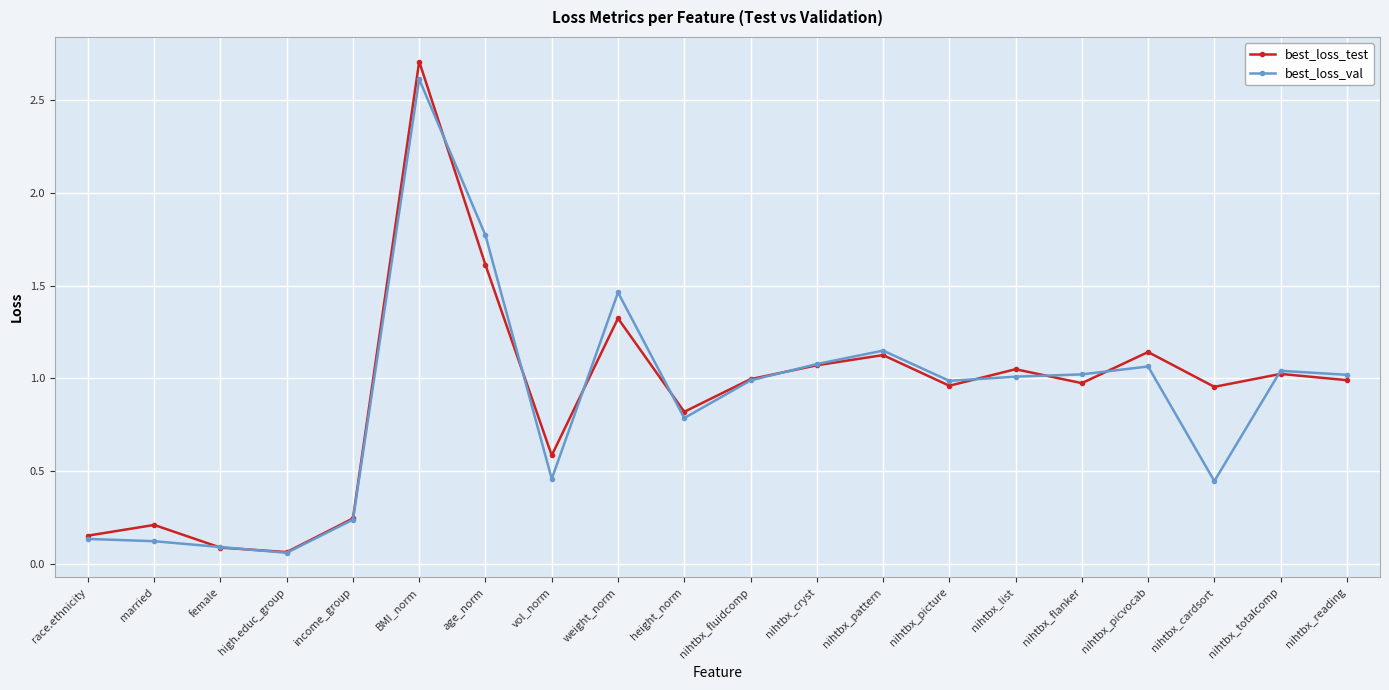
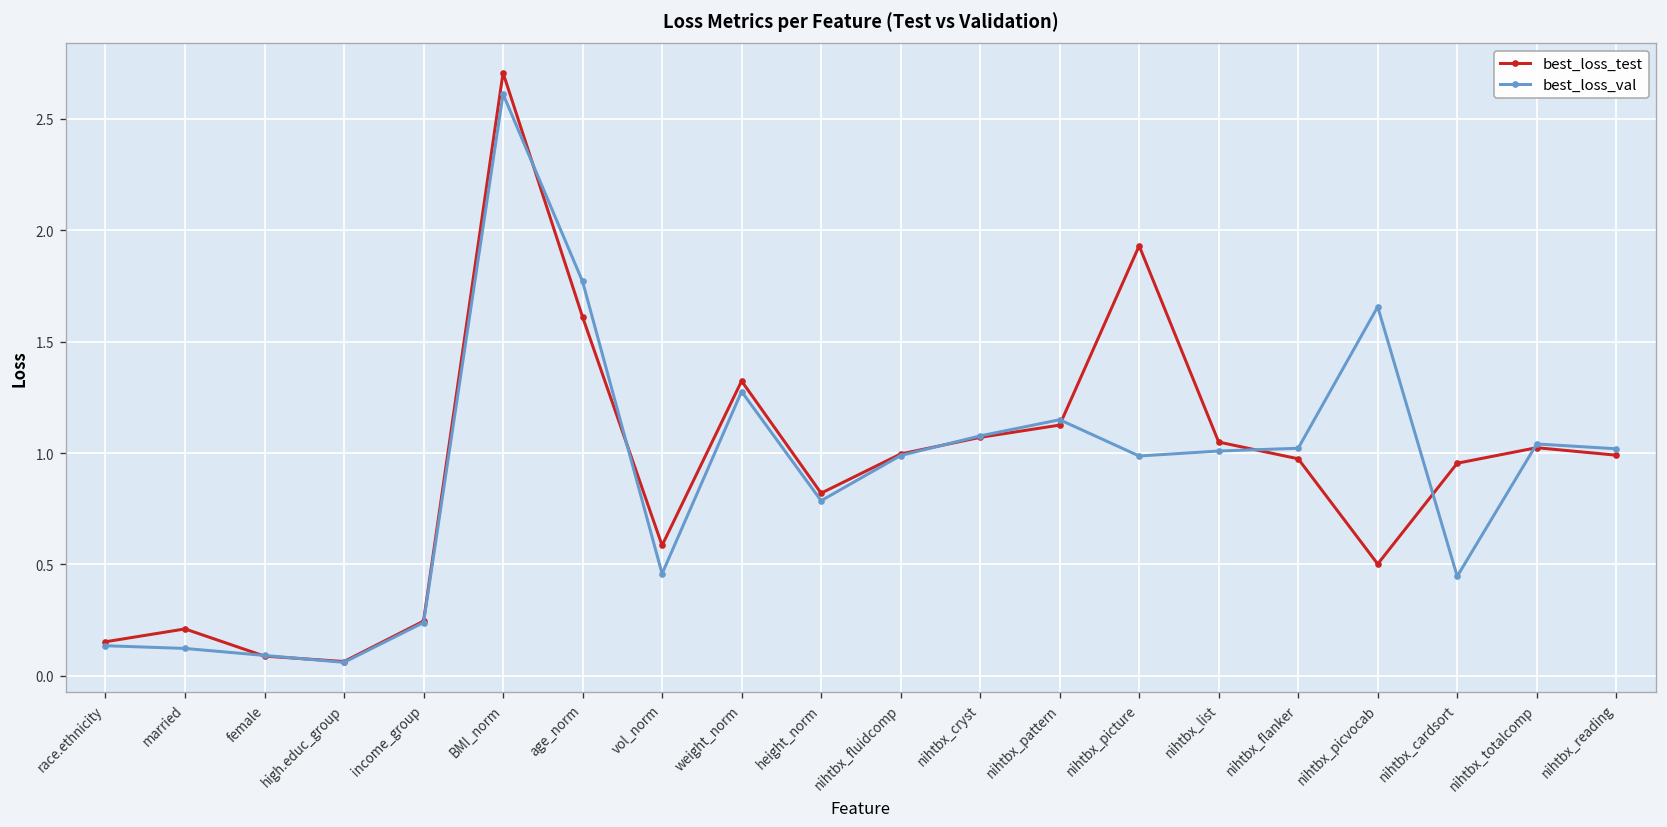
  {
    "best_loss_test": {
      "race.ethnicity": 0.15,
      "married": 0.21,
      "BMI_norm": 2.71,
      "age_norm": 1.61,
      "vol_norm": 0.59,
      "weight_norm": 1.32,
      "height_norm": 0.82,
      "nihtbx_pattern": 1.13,
-     "nihtbx_picture": 0.96,
+     "nihtbx_picture": 1.93,
      "nihtbx_list": 1.05,
      "nihtbx_flanker": 0.97,
-     "nihtbx_picvocab": 1.14,
+     "nihtbx_picvocab": 0.50,
      "nihtbx_cardsort": 0.95,
      "nihtbx_totalcomp": 1.02,
      "nihtbx_reading": 0.99
    },
    "best_loss_val": {
      "race.ethnicity": 0.14,
      "married": 0.12,
      "BMI_norm": 2.61,
      "age_norm": 1.77,
      "vol_norm": 0.46,
-     "weight_norm": 1.46,
+     "weight_norm": 1.28,
      "height_norm": 0.79,
      "nihtbx_pattern": 1.15,
      "nihtbx_picture": 0.99,
      "nihtbx_list": 1.01,
      "nihtbx_flanker": 1.02,
-     "nihtbx_picvocab": 1.06,
+     "nihtbx_picvocab": 1.66,
      "nihtbx_cardsort": 0.45,
      "nihtbx_totalcomp": 1.04,
      "nihtbx_reading": 1.02
    }
  }
